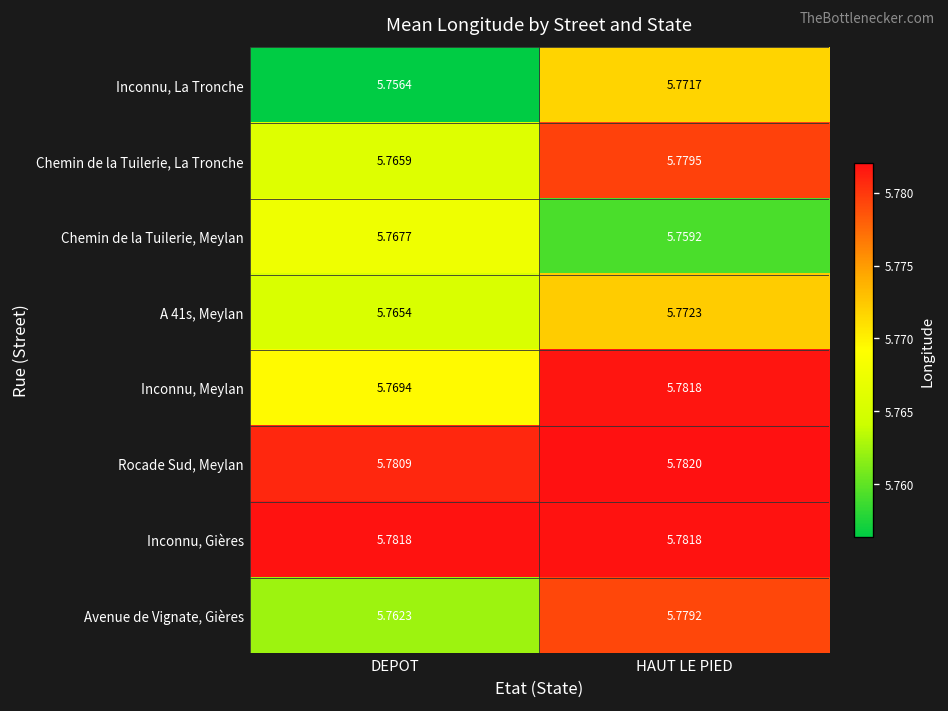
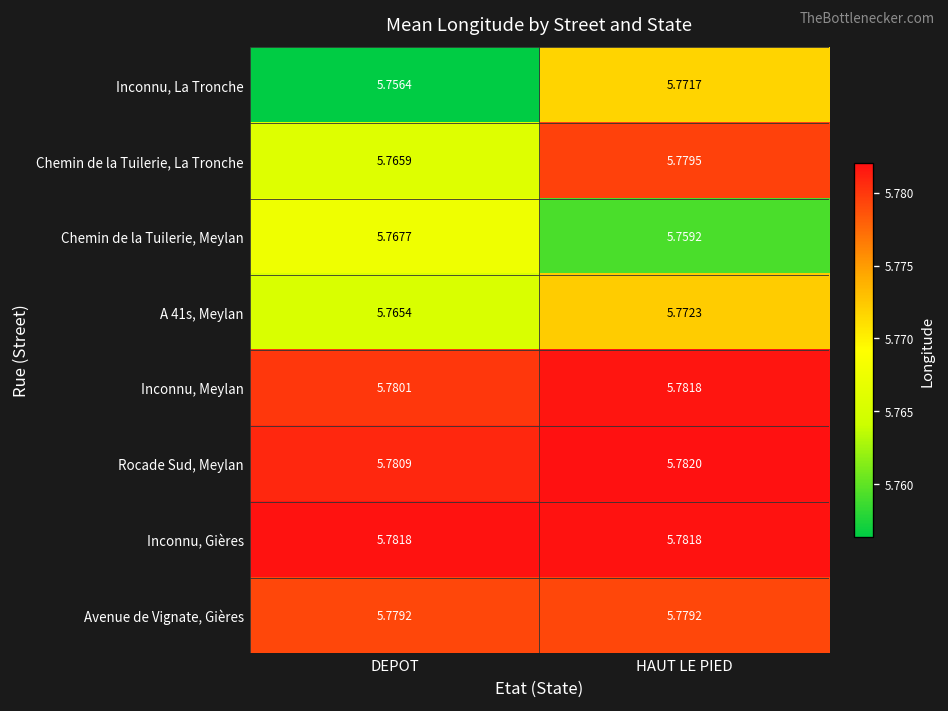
  {
    "Inconnu, La Tronche": {
      "DEPOT": 5.7564,
      "HAUT LE PIED": 5.7717
    },
    "Chemin de la Tuilerie, La Tronche": {
      "DEPOT": 5.7659,
      "HAUT LE PIED": 5.7795
    },
    "Chemin de la Tuilerie, Meylan": {
      "DEPOT": 5.7677,
      "HAUT LE PIED": 5.7592
    },
    "A 41s, Meylan": {
      "DEPOT": 5.7654,
      "HAUT LE PIED": 5.7723
    },
    "Inconnu, Meylan": {
-     "DEPOT": 5.7694,
+     "DEPOT": 5.7801,
      "HAUT LE PIED": 5.7818
    },
    "Rocade Sud, Meylan": {
      "DEPOT": 5.7809,
      "HAUT LE PIED": 5.7820
    },
    "Inconnu, Gières": {
      "DEPOT": 5.7818,
      "HAUT LE PIED": 5.7818
    },
    "Avenue de Vignate, Gières": {
-     "DEPOT": 5.7623,
+     "DEPOT": 5.7792,
      "HAUT LE PIED": 5.7792
    }
  }
